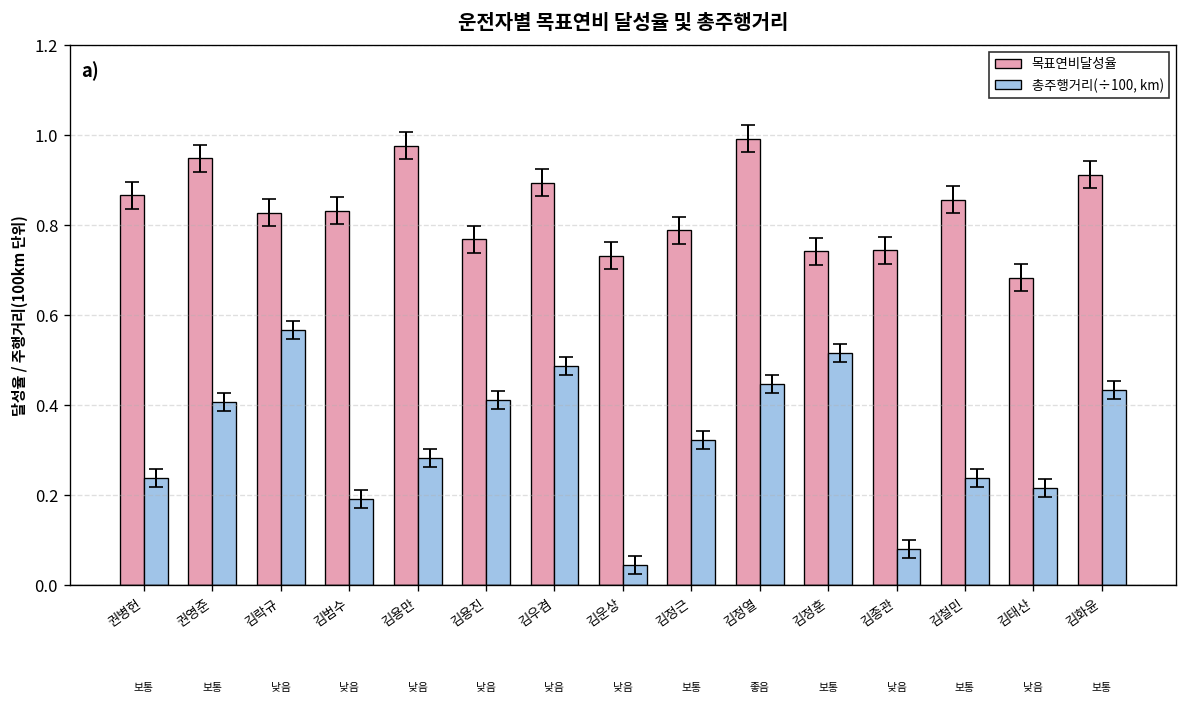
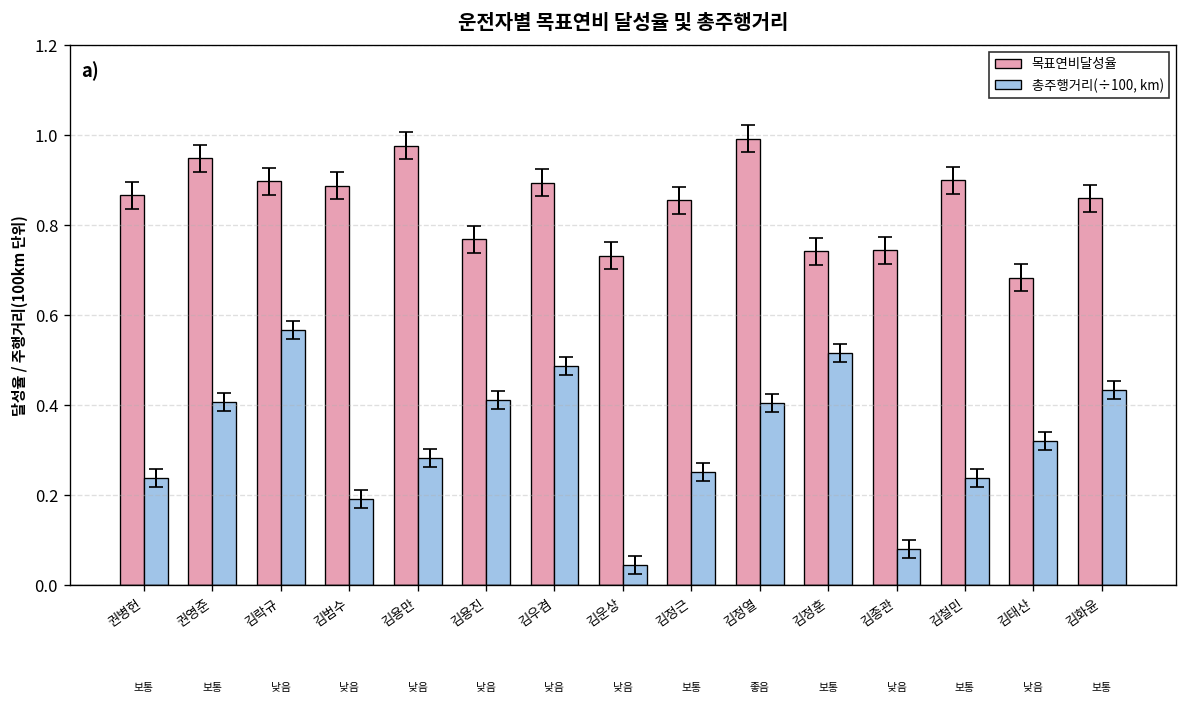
  {
    "목표연비달성율": {
      "권병헌": 0.87,
      "권영준": 0.95,
-     "김락규": 0.83,
-     "김범수": 0.83,
+     "김락규": 0.90,
+     "김범수": 0.89,
      "김용만": 0.98,
      "김용진": 0.77,
      "김우겸": 0.89,
      "김운상": 0.73,
-     "김정근": 0.79,
+     "김정근": 0.85,
      "김정열": 0.99,
      "김정훈": 0.74,
      "김종관": 0.74,
-     "김철민": 0.86,
+     "김철민": 0.90,
      "김태산": 0.68,
-     "김화윤": 0.91
+     "김화윤": 0.86
    },
    "총주행거리(÷100, km)": {
      "권병헌": 0.24,
      "권영준": 0.41,
      "김락규": 0.57,
      "김범수": 0.19,
      "김용만": 0.28,
      "김용진": 0.41,
      "김우겸": 0.49,
      "김운상": 0.04,
-     "김정근": 0.32,
-     "김정열": 0.45,
+     "김정근": 0.25,
+     "김정열": 0.40,
      "김정훈": 0.52,
      "김종관": 0.08,
      "김철민": 0.24,
-     "김태산": 0.22,
+     "김태산": 0.32,
      "김화윤": 0.43
    }
  }
